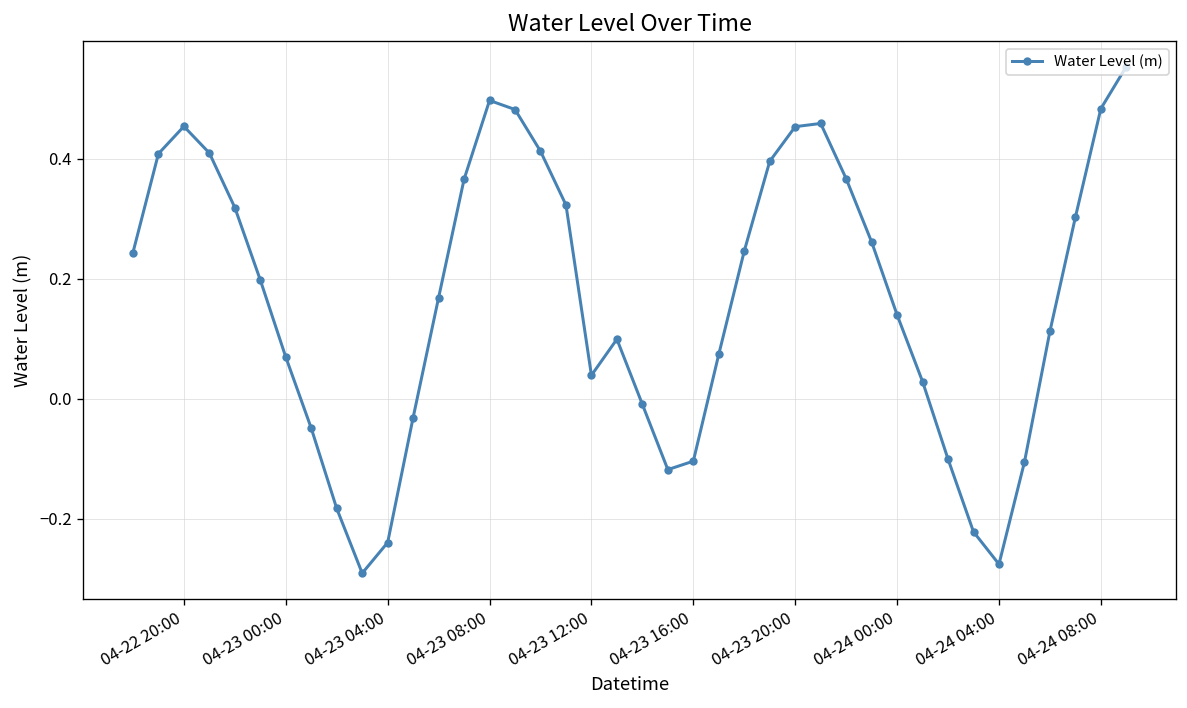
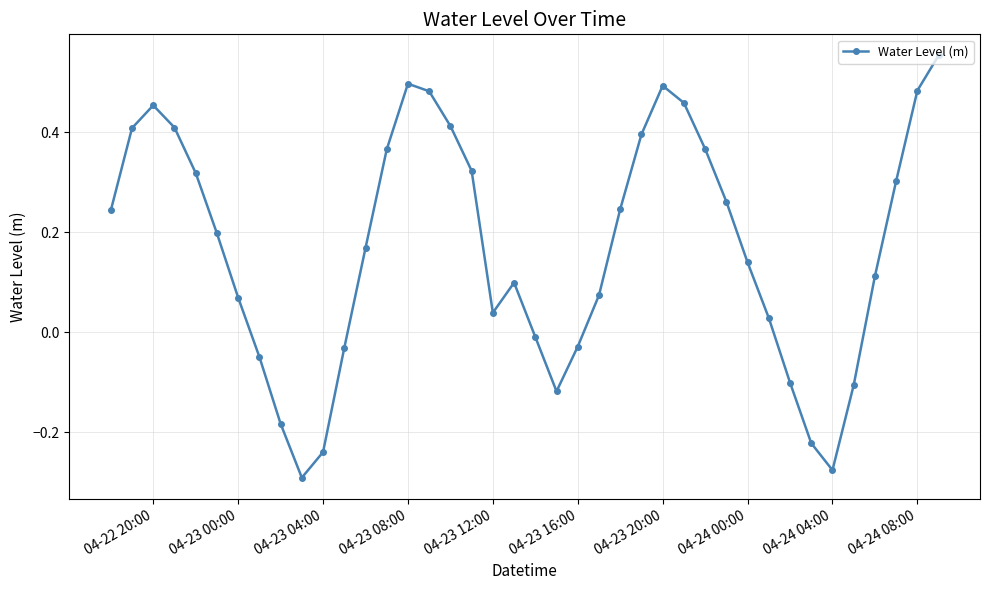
  {
    "04-22 20:00": 0.45,
    "04-23 00:00": 0.07,
    "04-23 04:00": -0.24,
    "04-23 08:00": 0.50,
    "04-23 12:00": 0.04,
-   "04-23 16:00": -0.10,
-   "04-23 20:00": 0.45,
+   "04-23 16:00": -0.03,
+   "04-23 20:00": 0.49,
    "04-24 00:00": 0.14,
    "04-24 04:00": -0.28,
    "04-24 08:00": 0.48
  }
